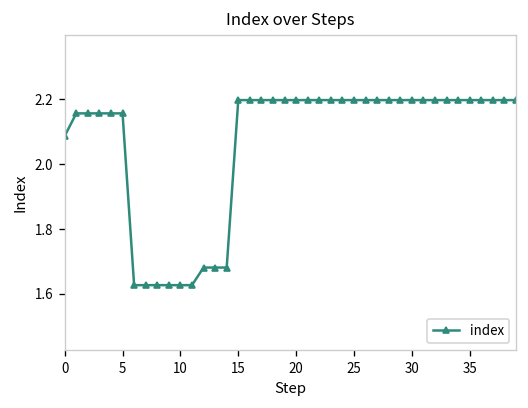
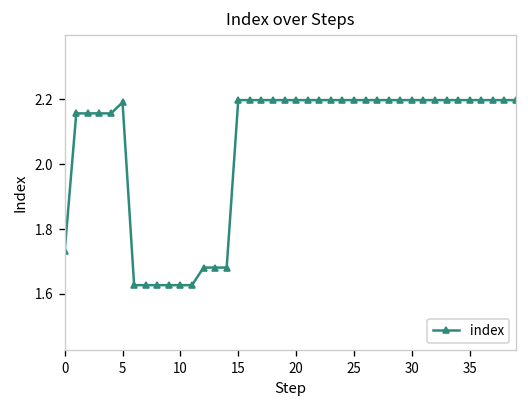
  {
-   "0": 2.09,
-   "5": 2.16,
+   "0": 1.73,
+   "5": 2.19,
    "10": 1.63,
    "15": 2.20,
    "20": 2.20,
    "25": 2.20,
    "30": 2.20,
    "35": 2.20
  }
